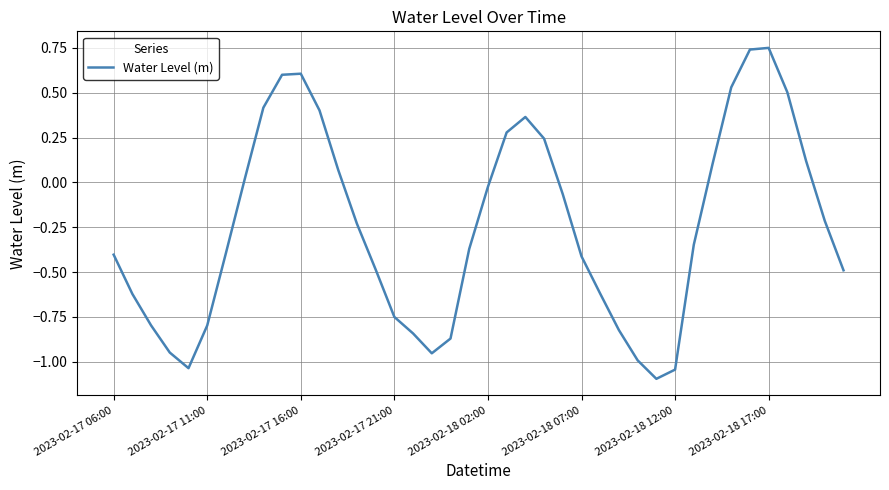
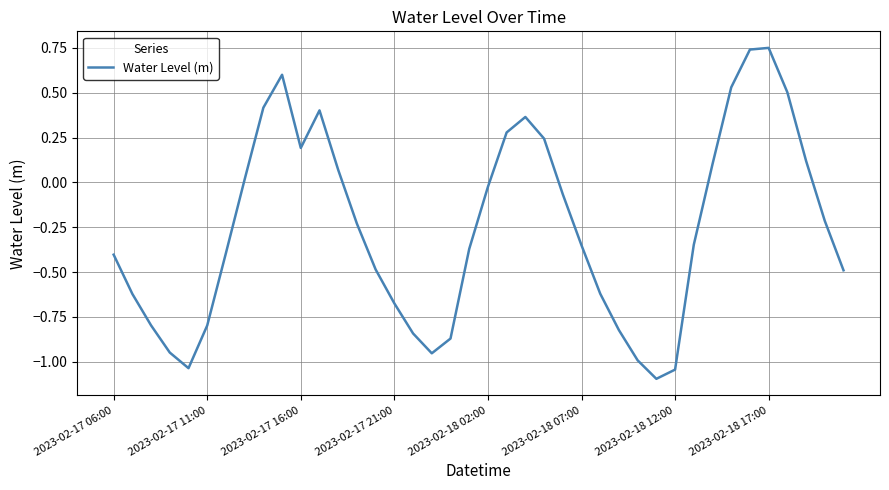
  {
    "2023-02-17 06:00": -0.40,
    "2023-02-17 11:00": -0.80,
-   "2023-02-17 16:00": 0.61,
-   "2023-02-17 21:00": -0.75,
+   "2023-02-17 16:00": 0.19,
+   "2023-02-17 21:00": -0.67,
    "2023-02-18 02:00": -0.02,
-   "2023-02-18 07:00": -0.41,
+   "2023-02-18 07:00": -0.35,
    "2023-02-18 12:00": -1.04,
    "2023-02-18 17:00": 0.75
  }
